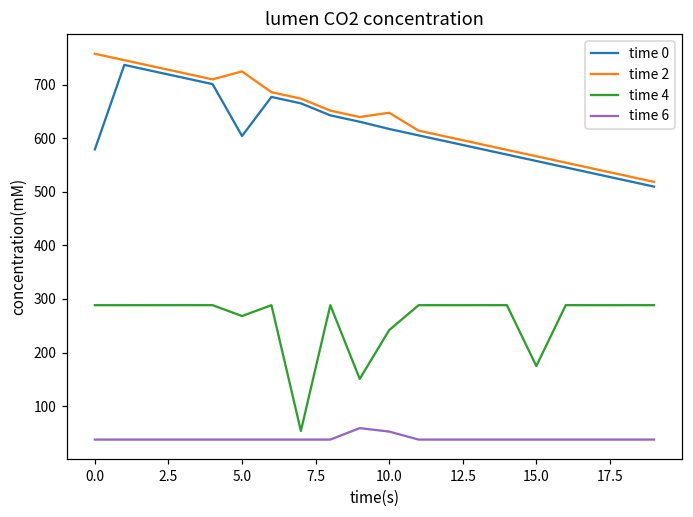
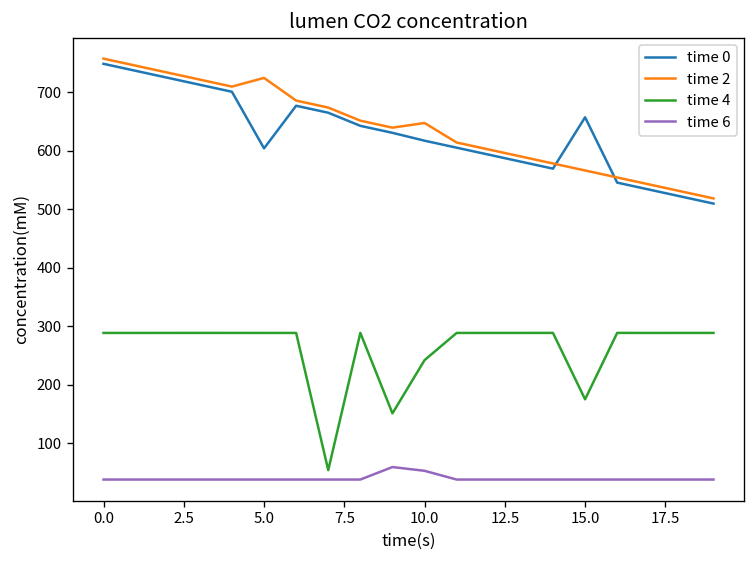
  {
    "time 0": {
-     "0.0": 580,
+     "0.0": 750,
      "5.0": 600,
      "10.0": 620,
-     "15.0": 560
+     "15.0": 660
    },
    "time 2": {
      "0.0": 760,
      "5.0": 720,
      "10.0": 650,
      "15.0": 570
    },
    "time 4": {
      "0.0": 290,
-     "5.0": 270,
+     "5.0": 290,
      "10.0": 240,
      "15.0": 170
    },
    "time 6": {
      "0.0": 40,
      "5.0": 40,
      "10.0": 50,
      "15.0": 40
    }
  }
